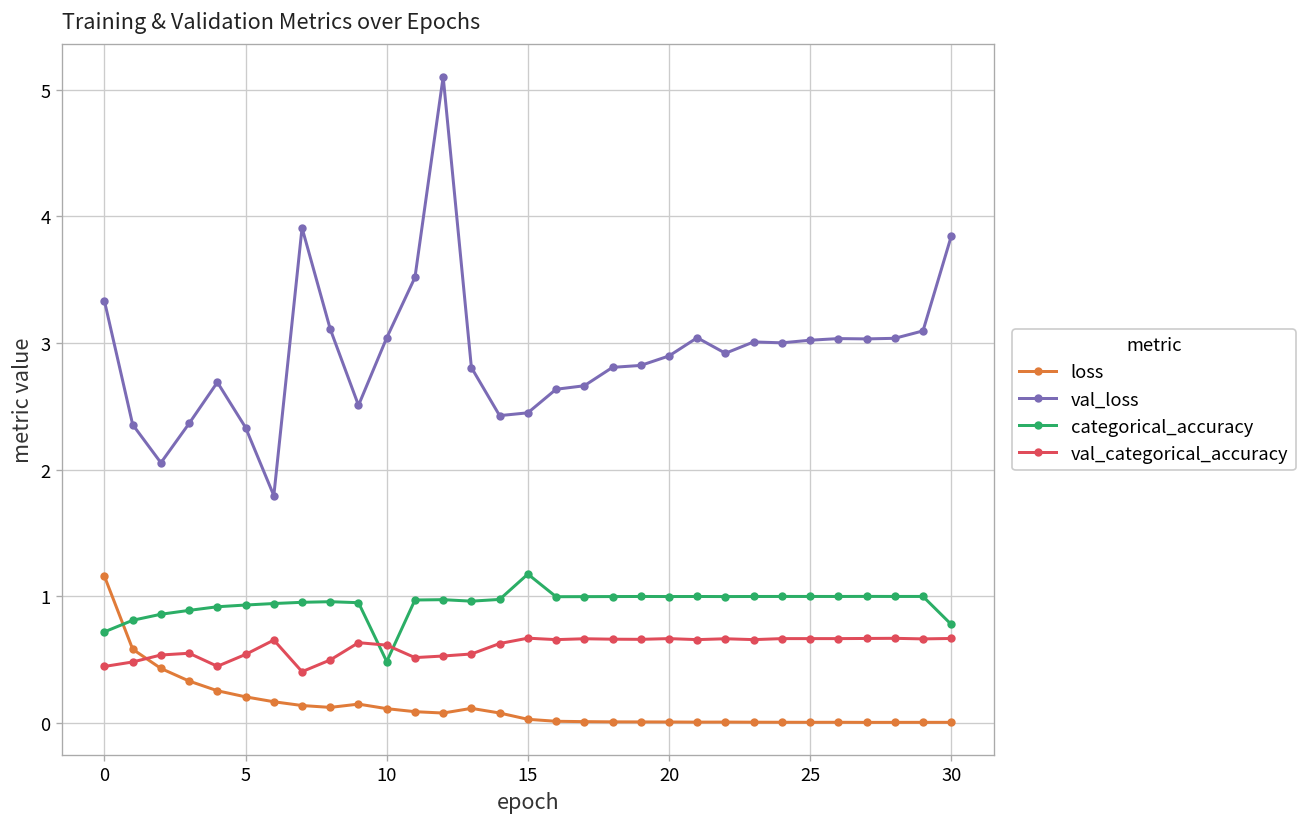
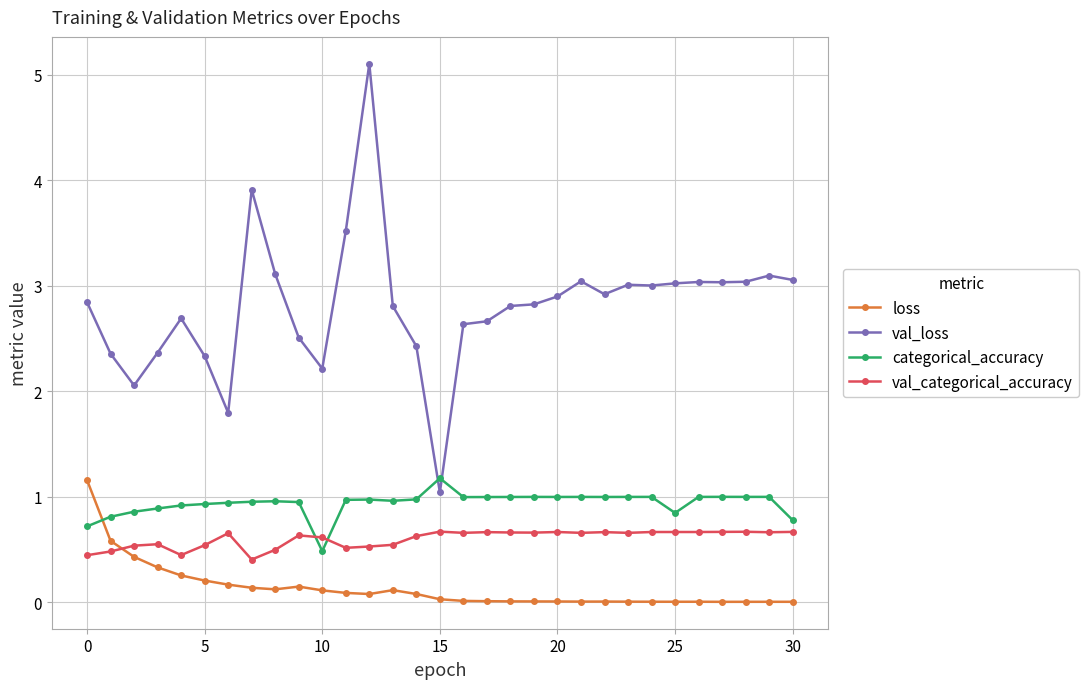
  {
    "val_loss": {
-     "0": 3.33,
+     "0": 2.84,
      "5": 2.33,
-     "10": 3.04,
-     "15": 2.45,
+     "10": 2.21,
+     "15": 1.04,
      "20": 2.90,
      "25": 3.02,
-     "30": 3.84
+     "30": 3.06
    },
    "categorical_accuracy": {
      "0": 0.72,
      "5": 0.93,
      "10": 0.48,
      "15": 1.18,
      "20": 1.00,
-     "25": 1.00,
+     "25": 0.85,
      "30": 0.78
    }
  }
